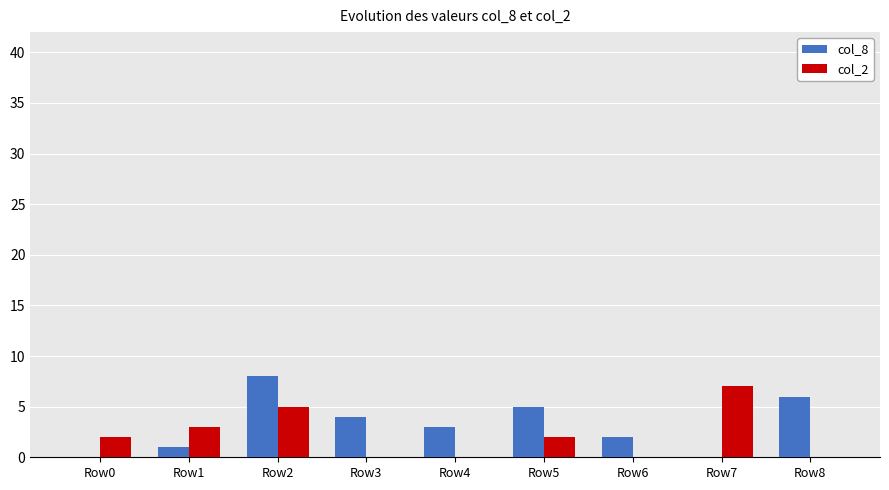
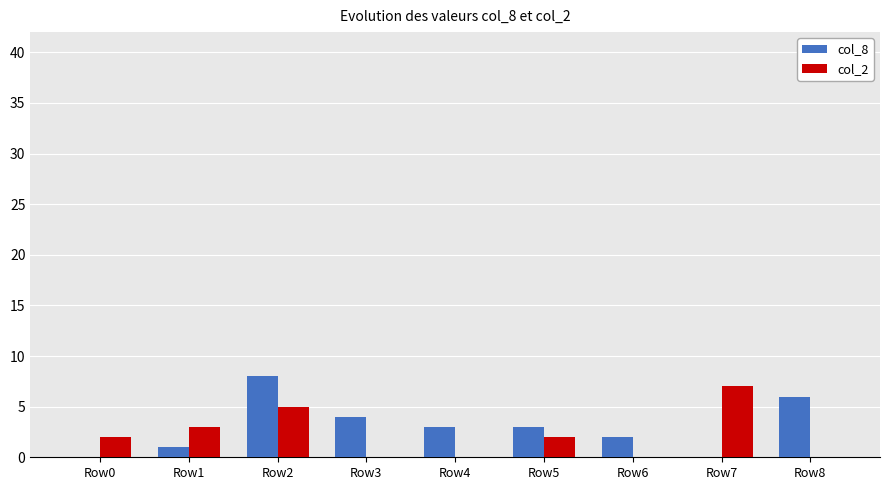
  {
    "col_8": {
      "Row0": 0,
      "Row1": 1,
      "Row2": 8,
      "Row3": 4,
      "Row4": 3,
-     "Row5": 5,
+     "Row5": 3,
      "Row6": 2,
      "Row7": 0,
      "Row8": 6
    },
    "col_2": {
      "Row0": 2,
      "Row1": 3,
      "Row2": 5,
      "Row3": 0,
      "Row4": 0,
      "Row5": 2,
      "Row6": 0,
      "Row7": 7,
      "Row8": 0
    }
  }
